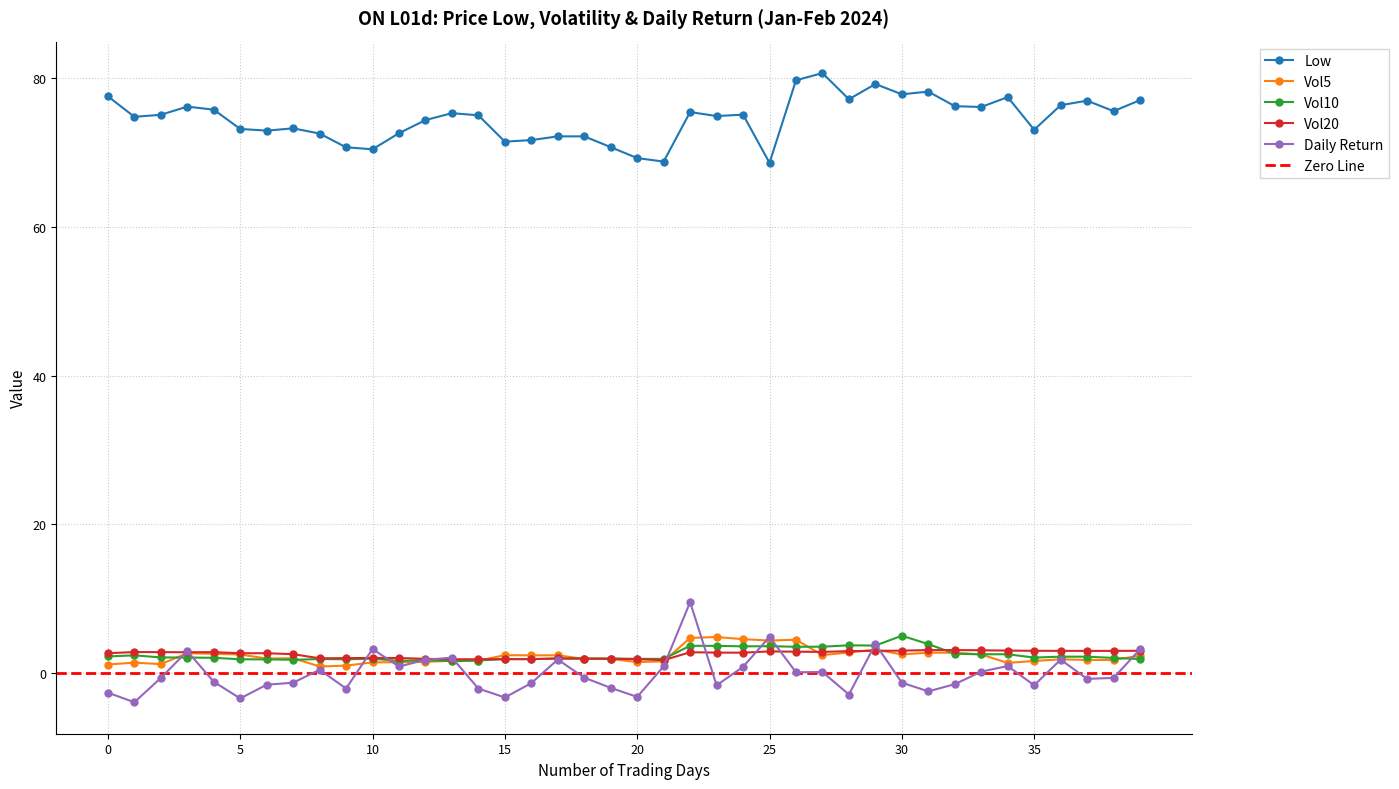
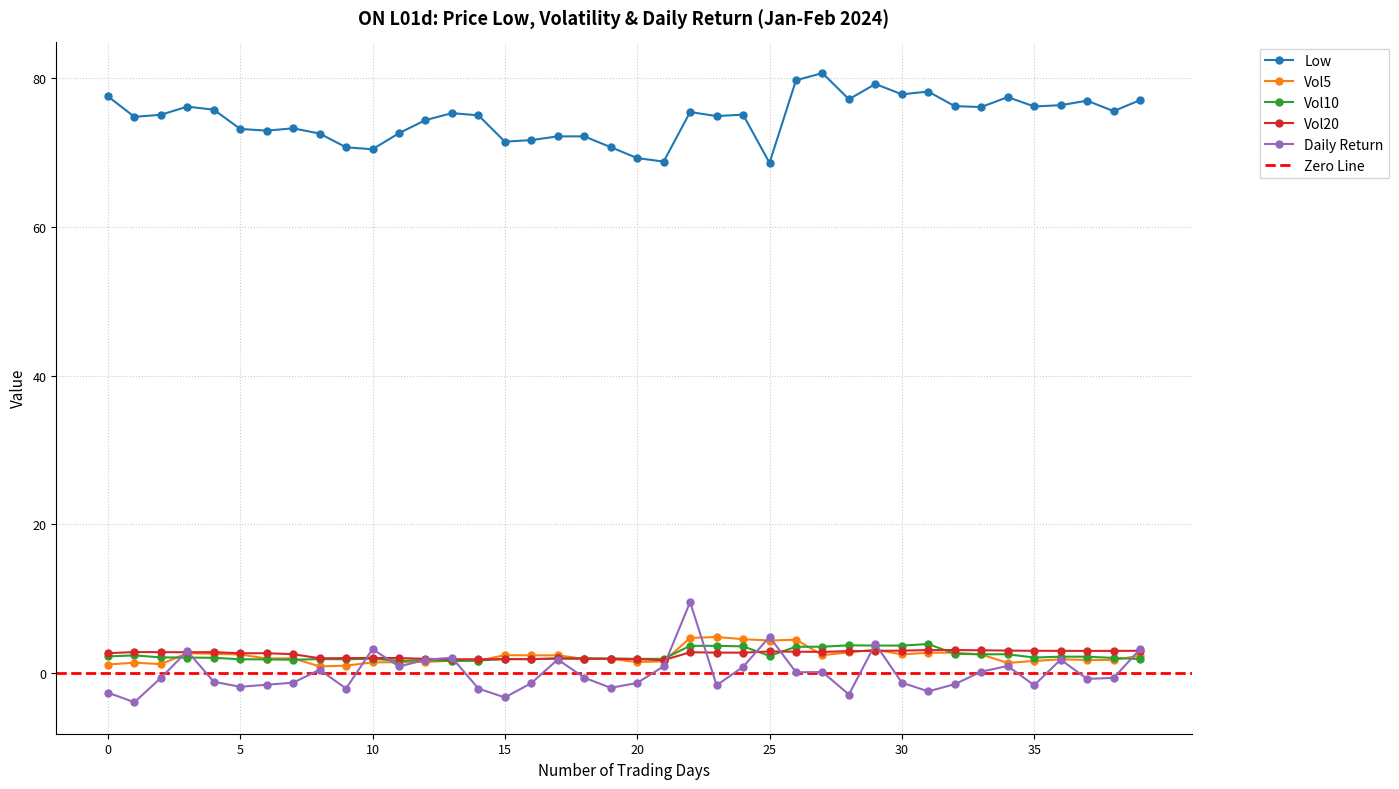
  {
    "Low": {
      "0": 78,
      "5": 73,
      "10": 70,
      "15": 71,
      "20": 69,
      "25": 69,
      "30": 78,
-     "35": 73
+     "35": 76
    },
    "Vol5": {
      "0": 1,
      "10": 1,
      "15": 2,
      "20": 1,
      "25": 4,
      "30": 3,
      "35": 2
    },
    "Vol10": {
      "0": 2,
      "5": 2,
-     "25": 4,
-     "30": 5,
+     "25": 2,
+     "30": 4,
      "35": 2
    },
    "Vol20": {
      "0": 3,
      "25": 3,
      "30": 3,
      "35": 3
    },
    "Daily Return": {
      "0": -3,
-     "5": -3,
+     "5": -2,
      "10": 3,
      "15": -3,
-     "20": -3,
+     "20": -1,
      "25": 5,
      "30": -1,
      "35": -2
    }
  }
